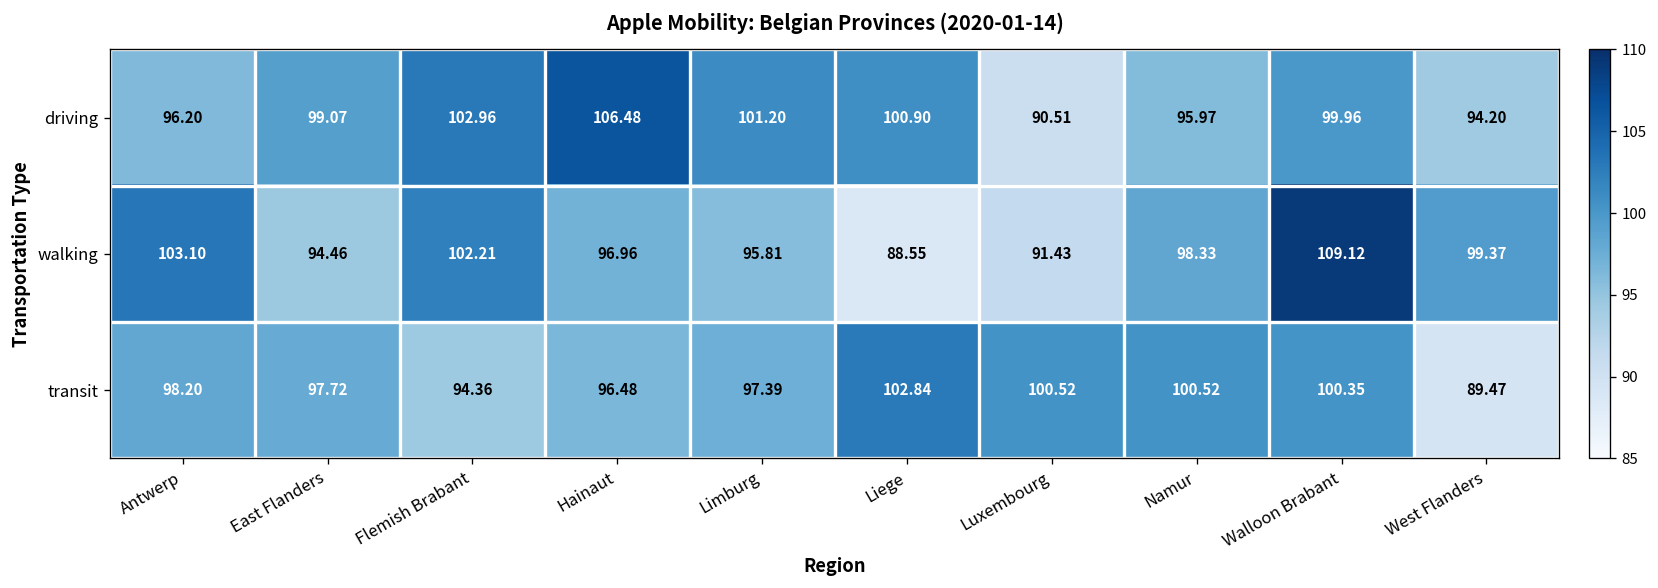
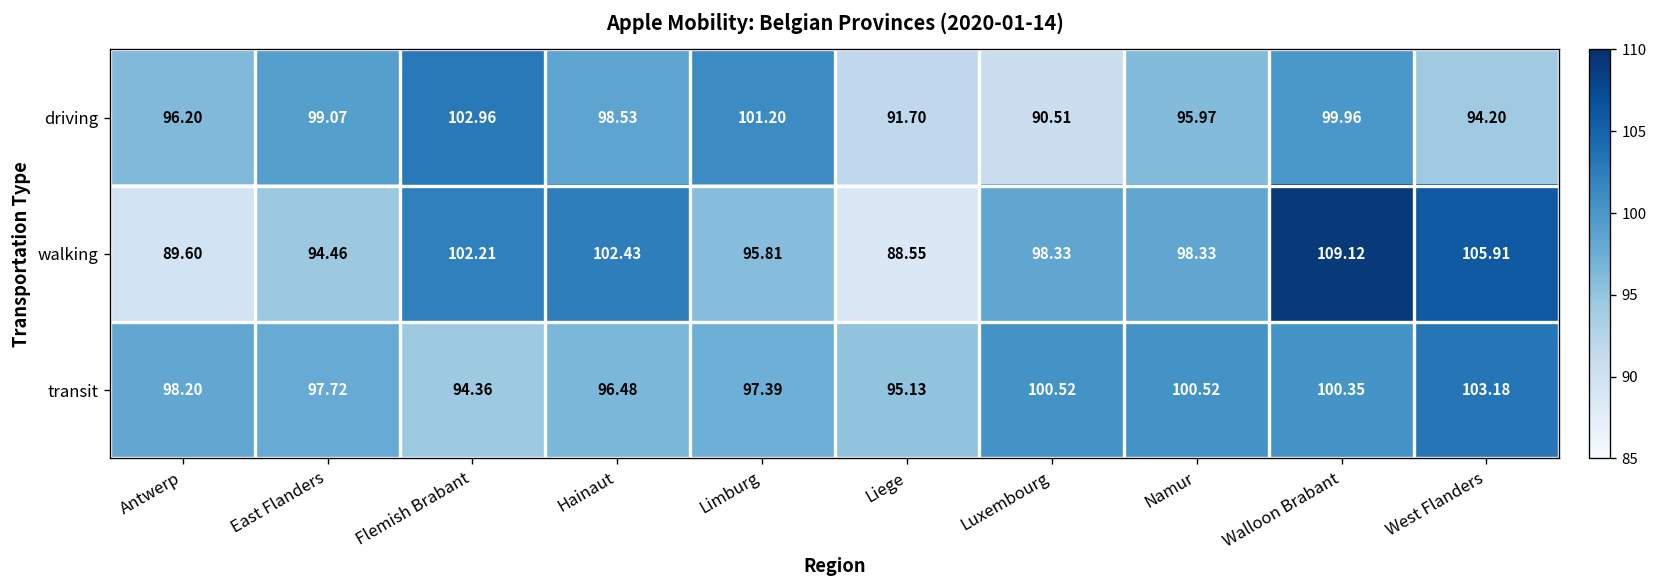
  {
    "driving": {
      "Antwerp": 96.20,
      "East Flanders": 99.07,
      "Flemish Brabant": 102.96,
-     "Hainaut": 106.48,
+     "Hainaut": 98.53,
      "Limburg": 101.20,
-     "Liege": 100.90,
+     "Liege": 91.70,
      "Luxembourg": 90.51,
      "Namur": 95.97,
      "Walloon Brabant": 99.96,
      "West Flanders": 94.20
    },
    "walking": {
-     "Antwerp": 103.10,
+     "Antwerp": 89.60,
      "East Flanders": 94.46,
      "Flemish Brabant": 102.21,
-     "Hainaut": 96.96,
+     "Hainaut": 102.43,
      "Limburg": 95.81,
      "Liege": 88.55,
-     "Luxembourg": 91.43,
+     "Luxembourg": 98.33,
      "Namur": 98.33,
      "Walloon Brabant": 109.12,
-     "West Flanders": 99.37
+     "West Flanders": 105.91
    },
    "transit": {
      "Antwerp": 98.20,
      "East Flanders": 97.72,
      "Flemish Brabant": 94.36,
      "Hainaut": 96.48,
      "Limburg": 97.39,
-     "Liege": 102.84,
+     "Liege": 95.13,
      "Luxembourg": 100.52,
      "Namur": 100.52,
      "Walloon Brabant": 100.35,
-     "West Flanders": 89.47
+     "West Flanders": 103.18
    }
  }
